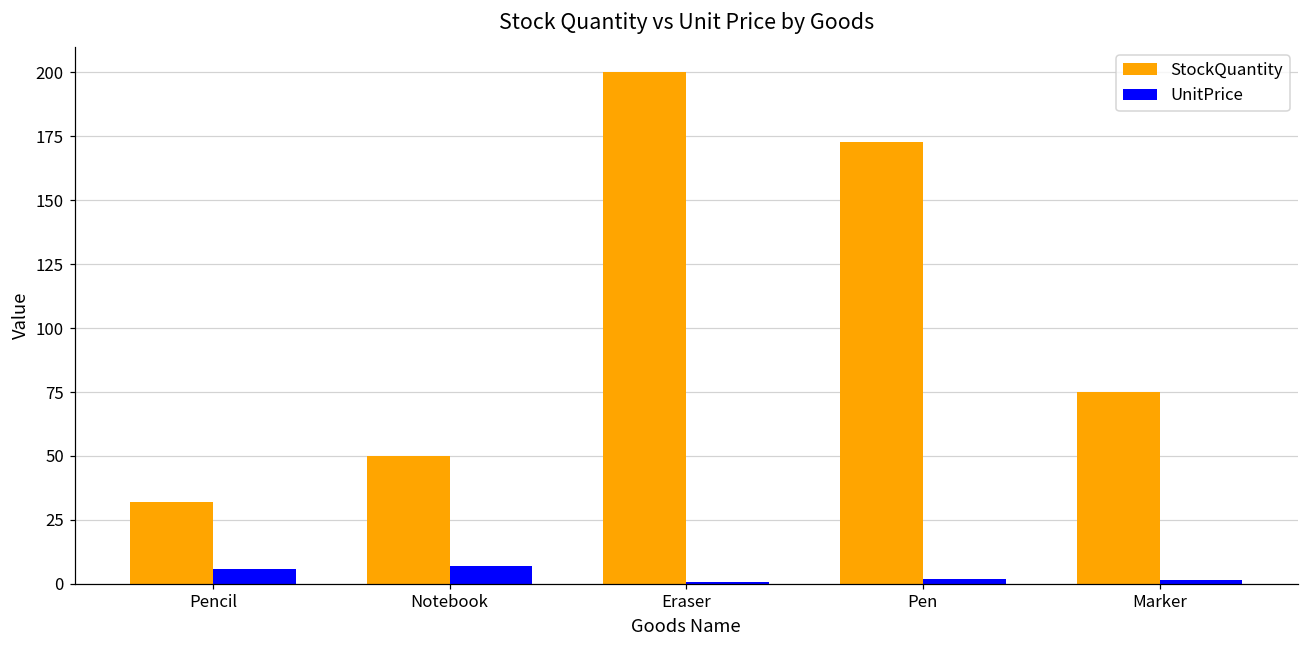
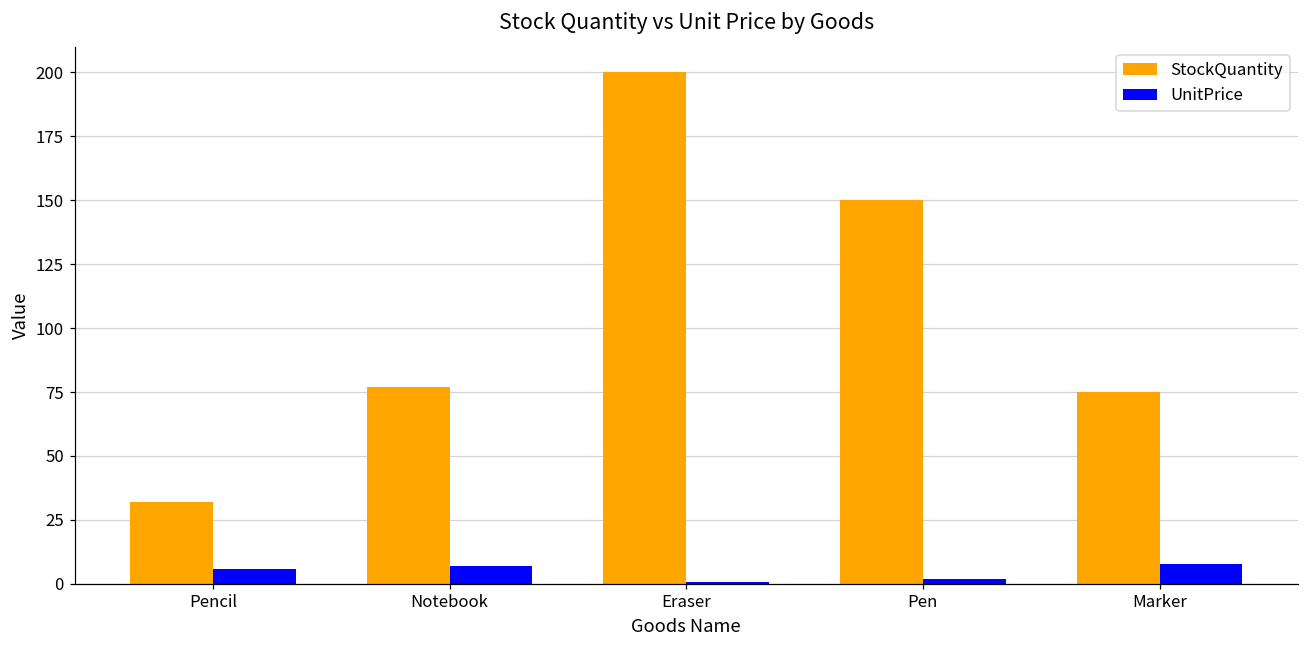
  {
    "StockQuantity": {
      "Pencil": 32,
-     "Notebook": 50,
+     "Notebook": 77,
      "Eraser": 200,
-     "Pen": 173,
+     "Pen": 150,
      "Marker": 75
    },
    "UnitPrice": {
      "Pencil": 6,
      "Notebook": 7,
      "Pen": 2,
-     "Marker": 2
+     "Marker": 8
    }
  }
